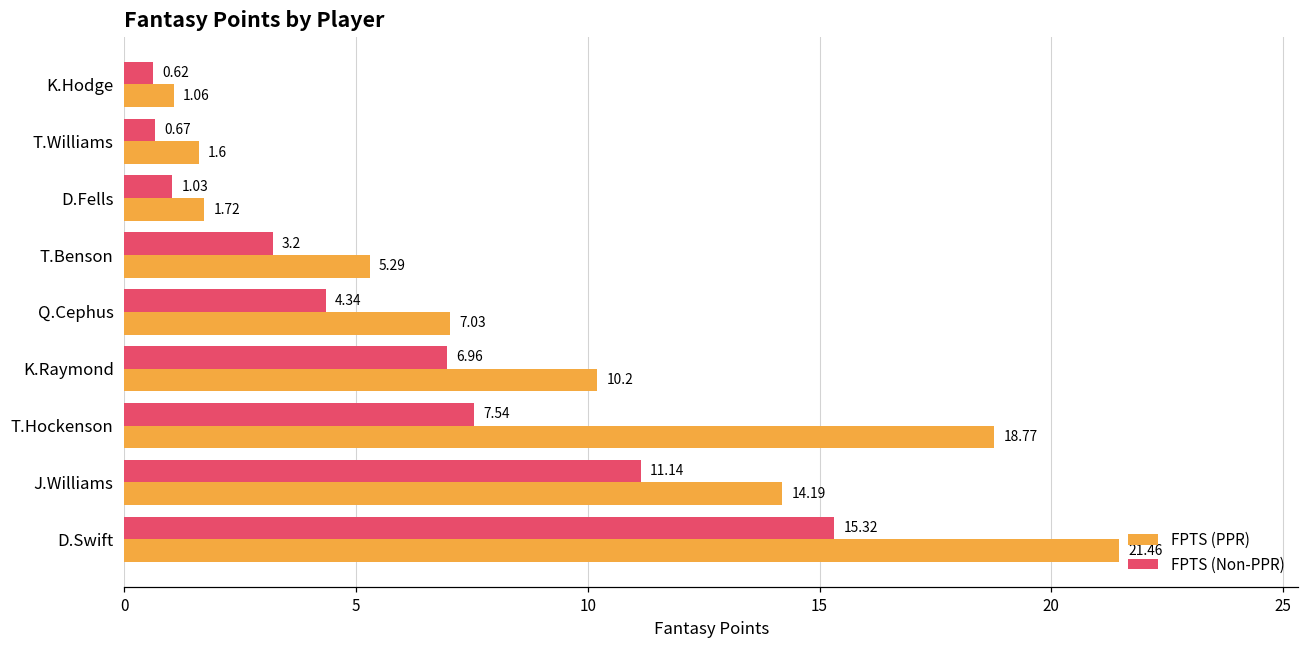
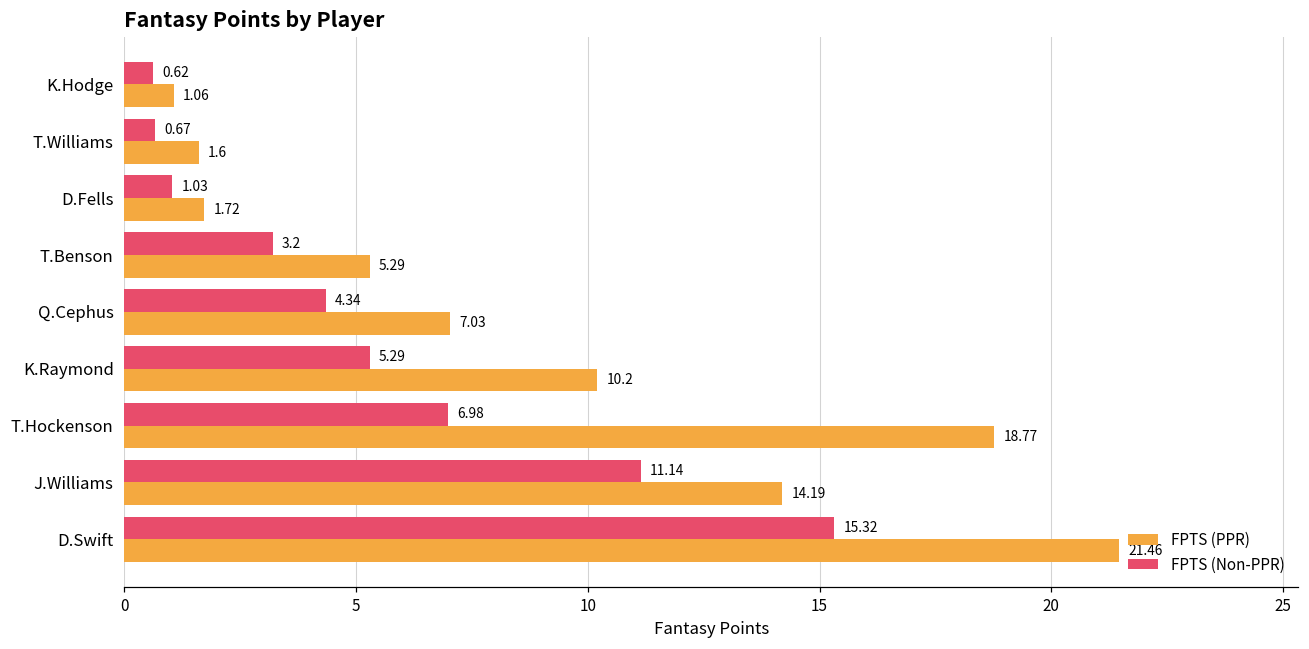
  {
    "FPTS (PPR)": {
      "K.Hodge": 1.06,
      "T.Williams": 1.6,
      "D.Fells": 1.72,
      "T.Benson": 5.29,
      "Q.Cephus": 7.03,
      "K.Raymond": 10.2,
      "T.Hockenson": 18.77,
      "J.Williams": 14.19,
      "D.Swift": 21.46
    },
    "FPTS (Non-PPR)": {
      "K.Hodge": 0.62,
      "T.Williams": 0.67,
      "D.Fells": 1.03,
      "T.Benson": 3.2,
      "Q.Cephus": 4.34,
-     "K.Raymond": 6.96,
-     "T.Hockenson": 7.54,
+     "K.Raymond": 5.29,
+     "T.Hockenson": 6.98,
      "J.Williams": 11.14,
      "D.Swift": 15.32
    }
  }
